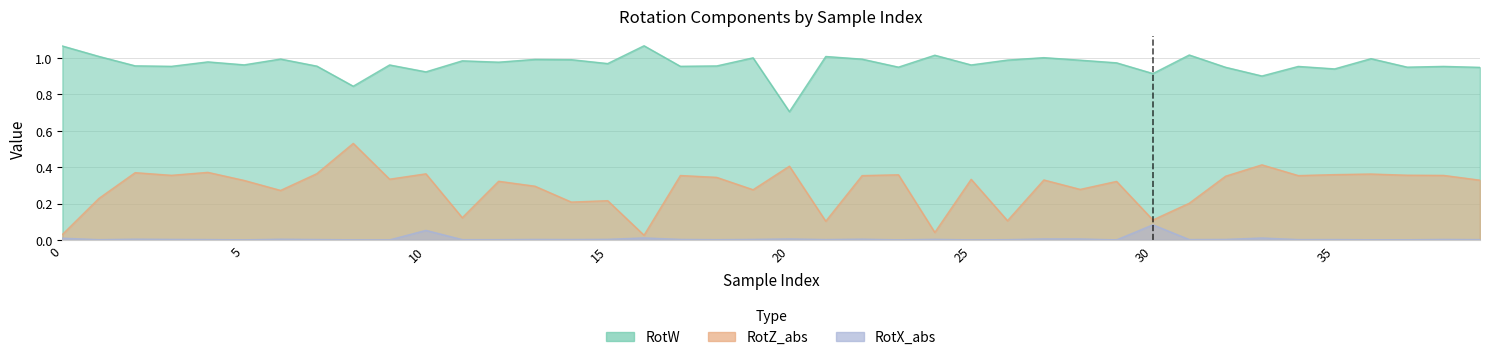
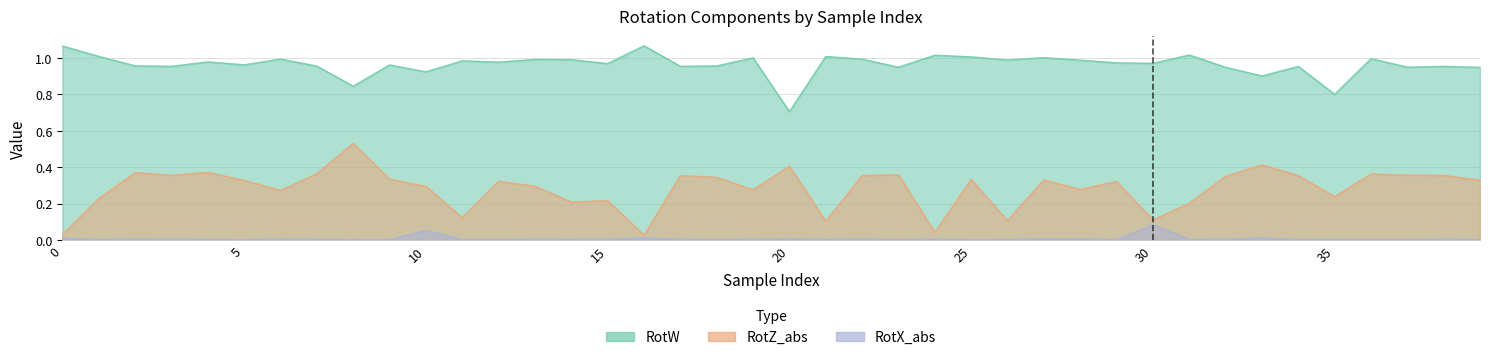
  {
    "RotW": {
      "0": 1.07,
      "5": 0.96,
      "10": 0.92,
      "15": 0.97,
      "20": 0.71,
-     "25": 0.96,
-     "30": 0.92,
-     "35": 0.94
+     "25": 1.01,
+     "30": 0.97,
+     "35": 0.80
    },
    "RotZ_abs": {
      "0": 0.03,
      "5": 0.33,
-     "10": 0.36,
+     "10": 0.30,
      "15": 0.22,
      "20": 0.41,
      "25": 0.33,
      "30": 0.11,
-     "35": 0.36
+     "35": 0.24
    },
    "RotX_abs": {
      "0": 0.01,
      "5": 0.00,
      "10": 0.05,
      "15": 0.00,
      "20": 0.01,
      "25": 0.00,
      "30": 0.08,
      "35": 0.00
    }
  }
